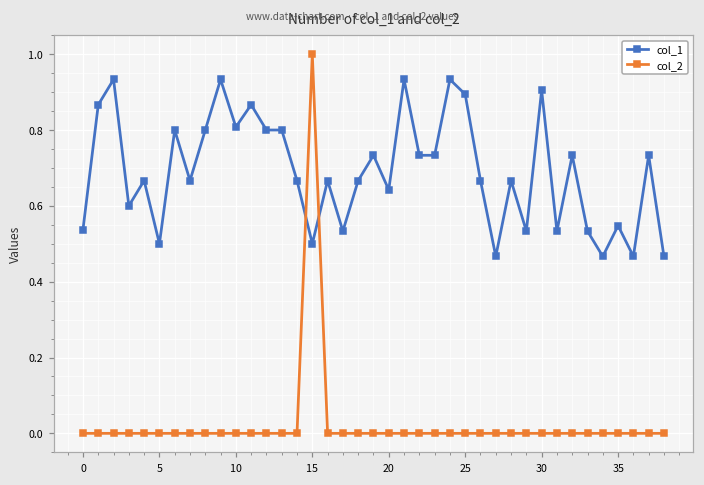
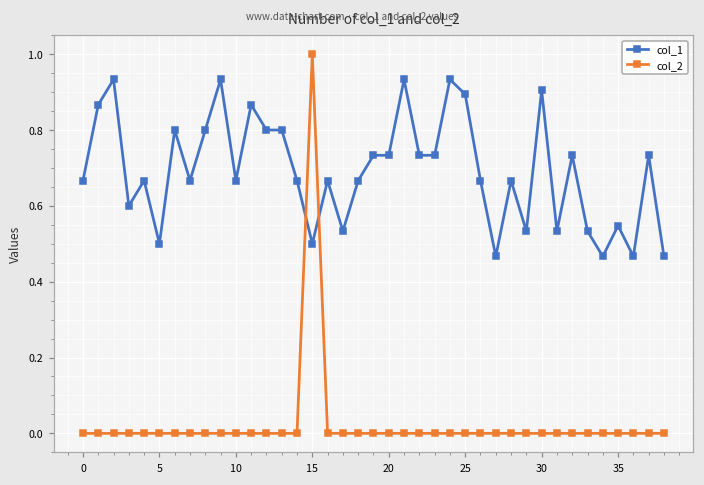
  {
    "col_1": {
-     "0": 0.54,
+     "0": 0.67,
      "5": 0.50,
-     "10": 0.81,
+     "10": 0.67,
      "15": 0.50,
-     "20": 0.64,
+     "20": 0.73,
      "25": 0.89,
      "30": 0.91,
      "35": 0.55
    },
    "col_2": {
      "0": 0.00,
      "5": 0.00,
      "10": 0.00,
      "15": 1.00,
      "20": 0.00,
      "25": 0.00,
      "30": 0.00,
      "35": 0.00
    }
  }
